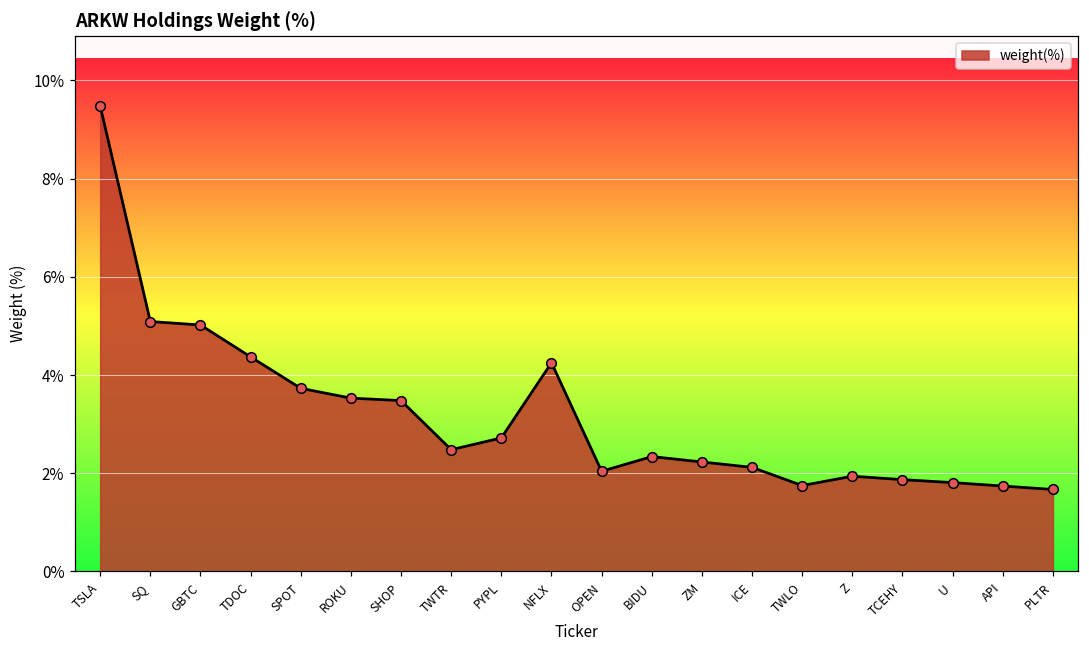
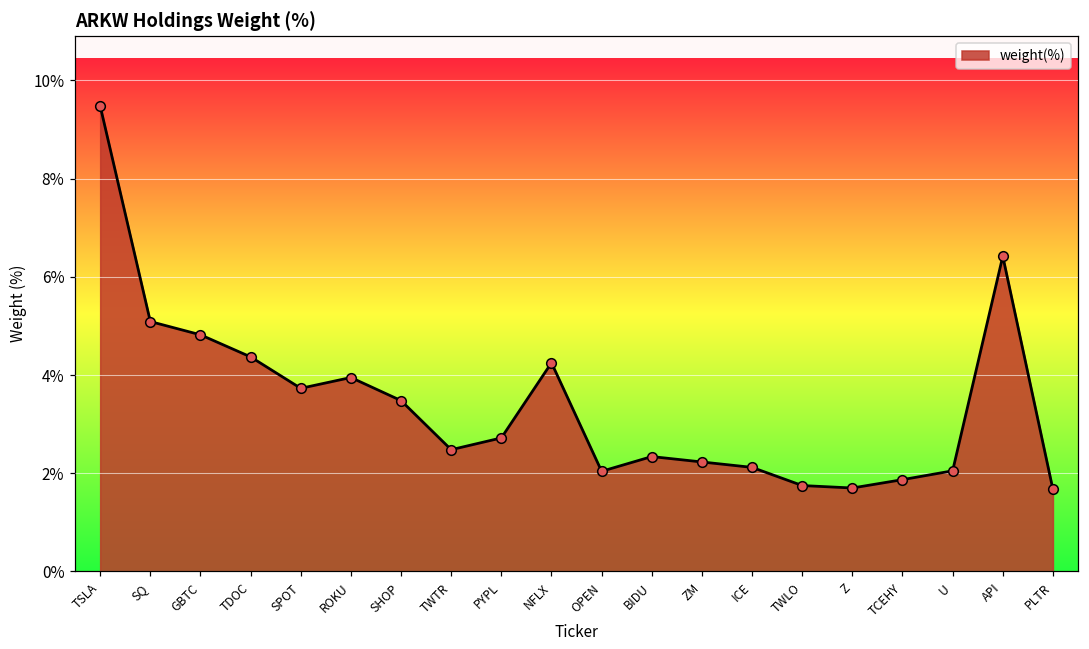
  {
    "TSLA": "9.5%",
    "SQ": "5.1%",
-   "GBTC": "5.0%",
+   "GBTC": "4.8%",
    "TDOC": "4.4%",
    "SPOT": "3.7%",
-   "ROKU": "3.5%",
+   "ROKU": "4.0%",
    "SHOP": "3.5%",
    "TWTR": "2.5%",
    "PYPL": "2.7%",
    "NFLX": "4.3%",
    "OPEN": "2.0%",
    "BIDU": "2.3%",
    "ZM": "2.2%",
    "ICE": "2.1%",
    "TWLO": "1.8%",
-   "Z": "1.9%",
+   "Z": "1.7%",
    "TCEHY": "1.9%",
-   "U": "1.8%",
-   "API": "1.7%",
+   "U": "2.1%",
+   "API": "6.4%",
    "PLTR": "1.7%"
  }
